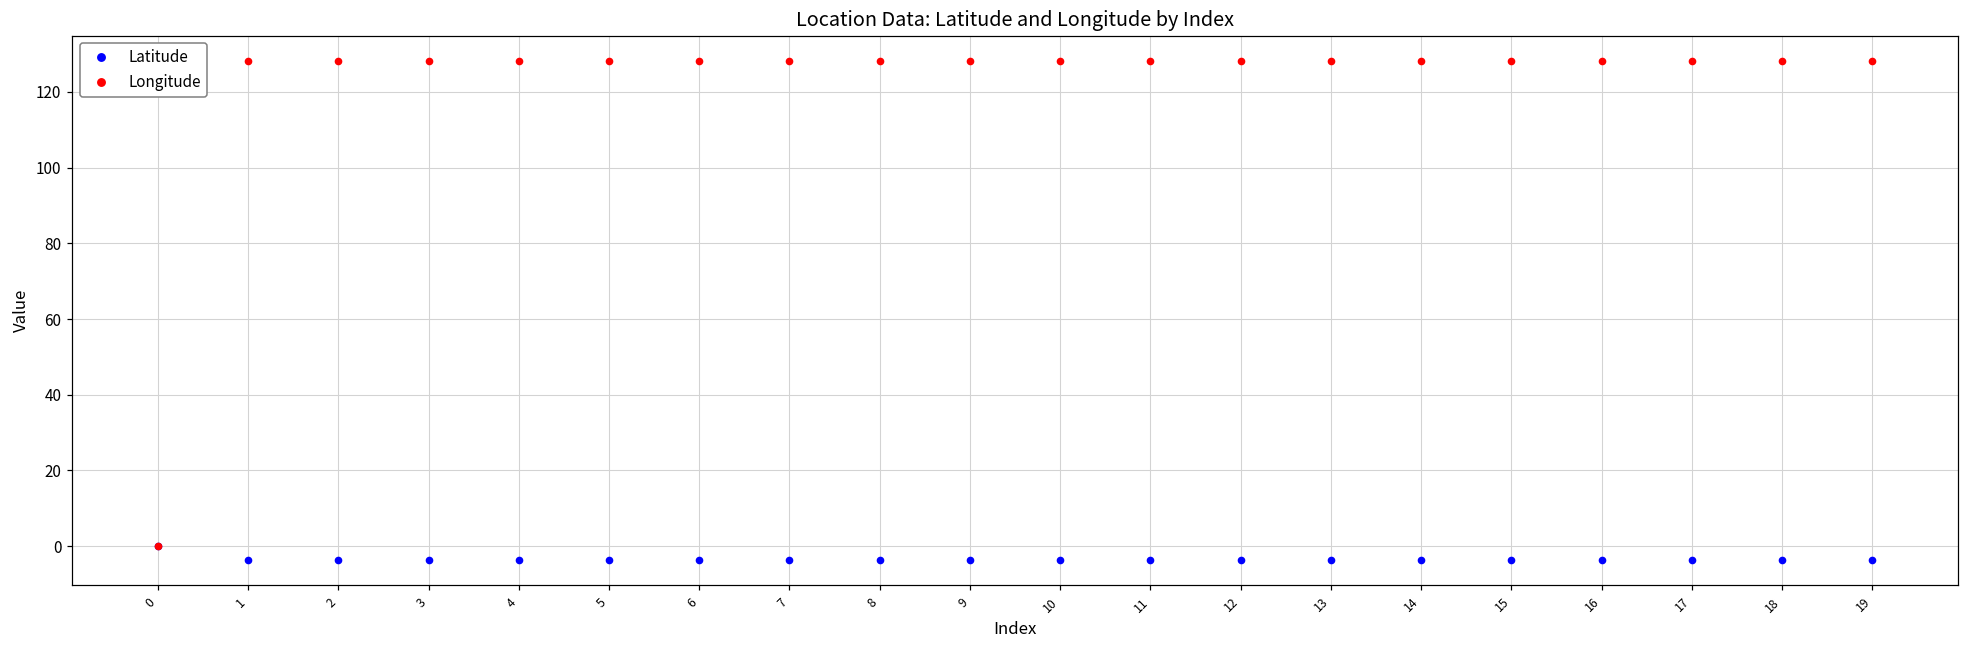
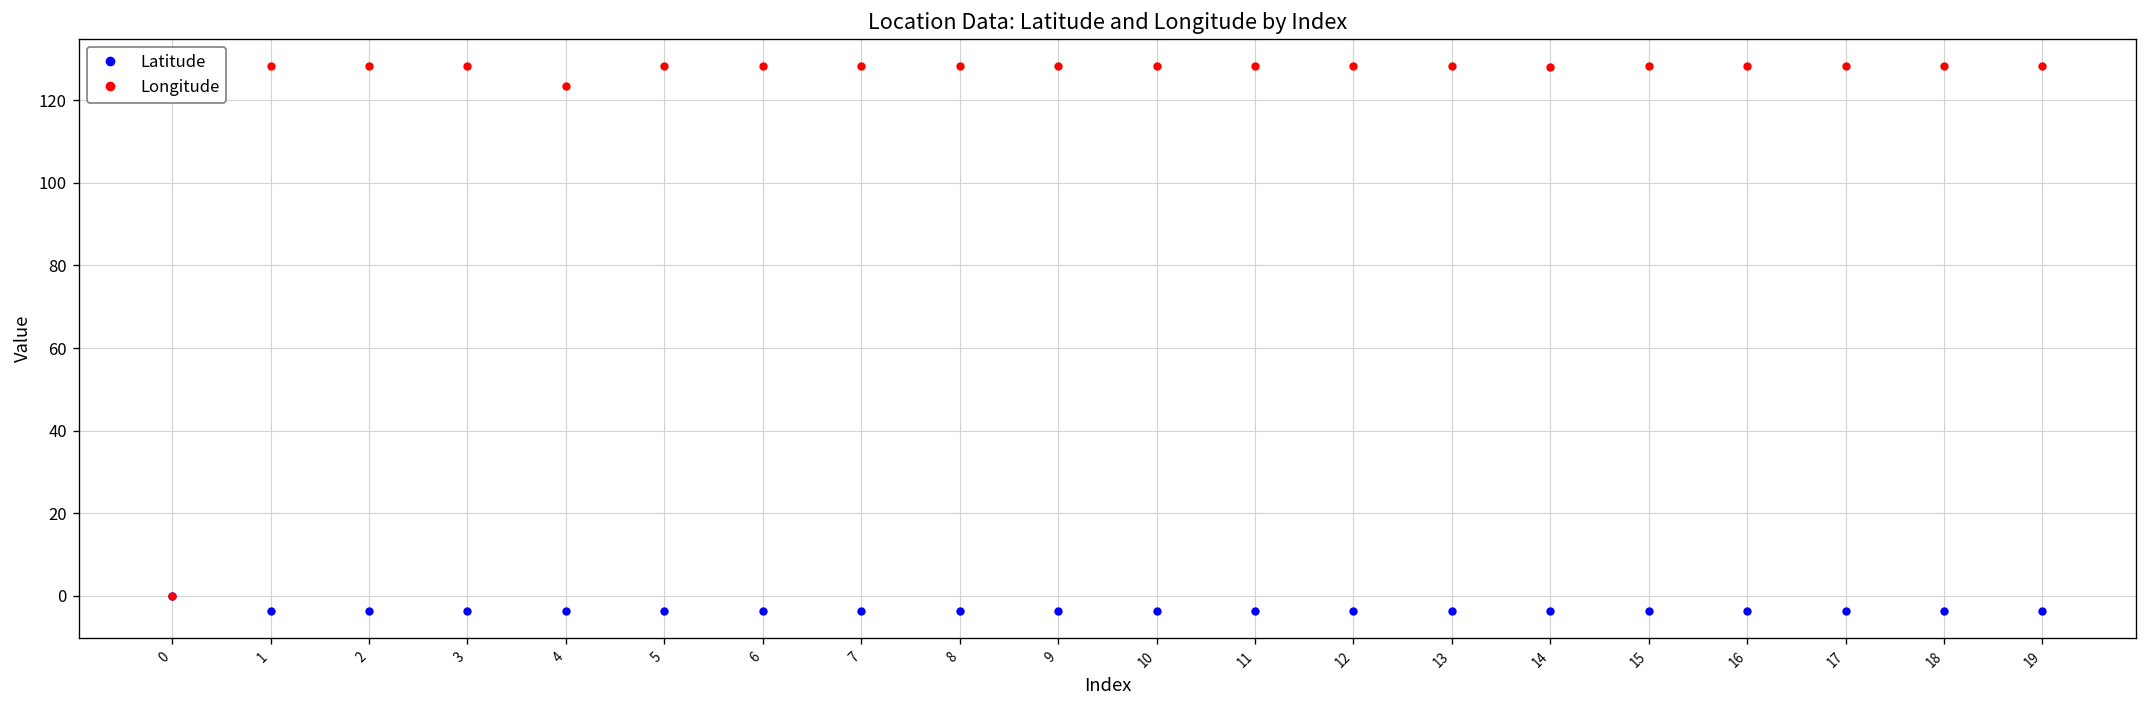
  {
    "Latitude": {
      "1": -4,
      "2": -4,
      "3": -4,
      "4": -4,
      "5": -4,
      "6": -4,
      "7": -4,
      "8": -4,
      "9": -4,
      "10": -4,
      "11": -4,
      "12": -4,
      "13": -4,
      "14": -4,
      "15": -4,
      "16": -4,
      "17": -4,
      "18": -4,
      "19": -4
    },
    "Longitude": {
      "1": 128,
      "2": 128,
      "3": 128,
-     "4": 128,
+     "4": 123,
      "5": 128,
      "6": 128,
      "7": 128,
      "8": 128,
      "9": 128,
      "10": 128,
      "11": 128,
      "12": 128,
      "13": 128,
      "14": 128,
      "15": 128,
      "16": 128,
      "17": 128,
      "18": 128,
      "19": 128
    }
  }
